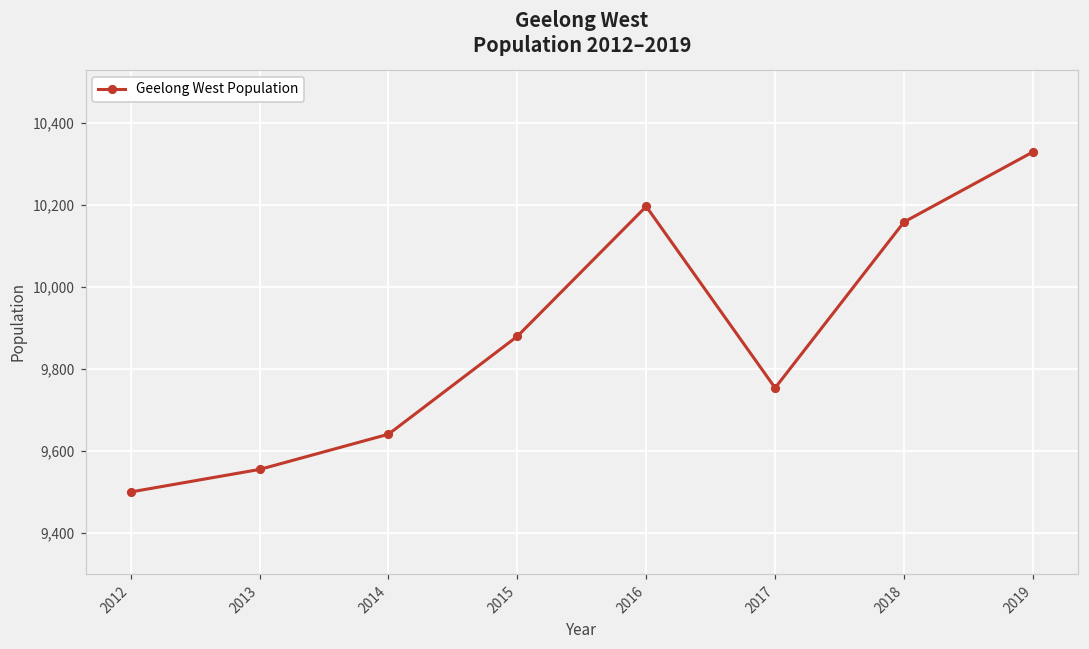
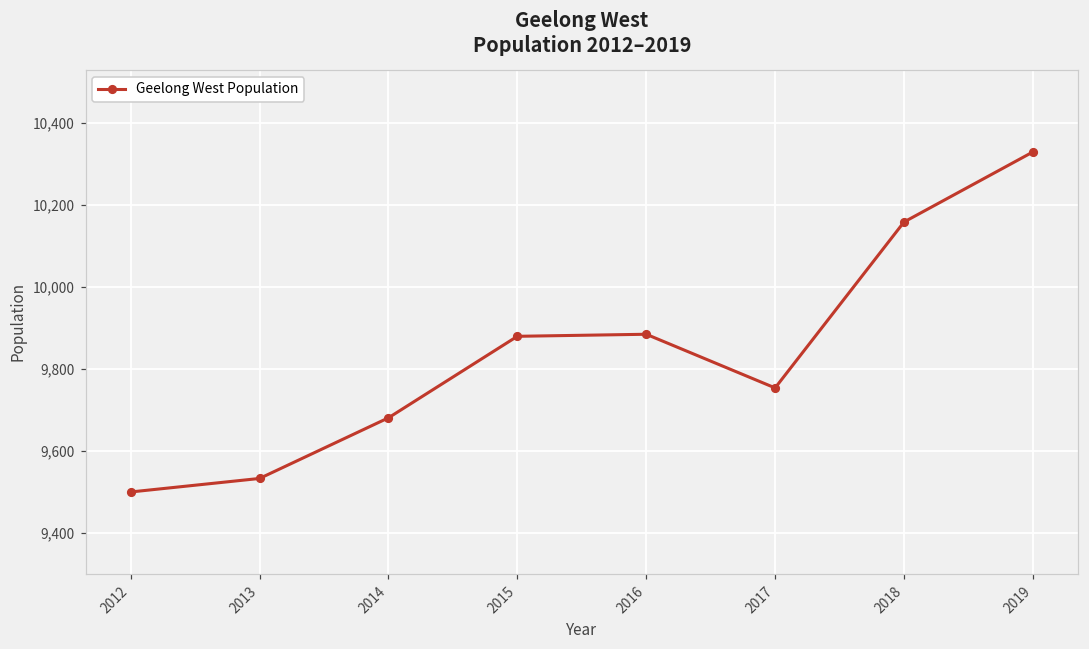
  {
    "2012": "9,500",
-   "2013": "9,550",
-   "2014": "9,640",
+   "2013": "9,530",
+   "2014": "9,680",
    "2015": "9,880",
-   "2016": "10,200",
+   "2016": "9,880",
    "2017": "9,750",
    "2018": "10,160",
    "2019": "10,330"
  }
